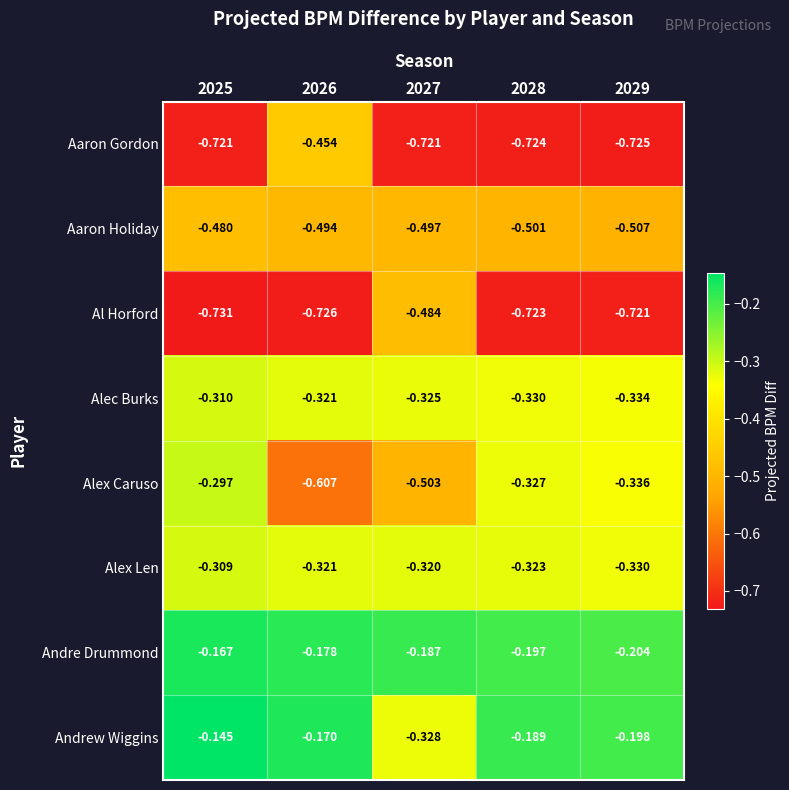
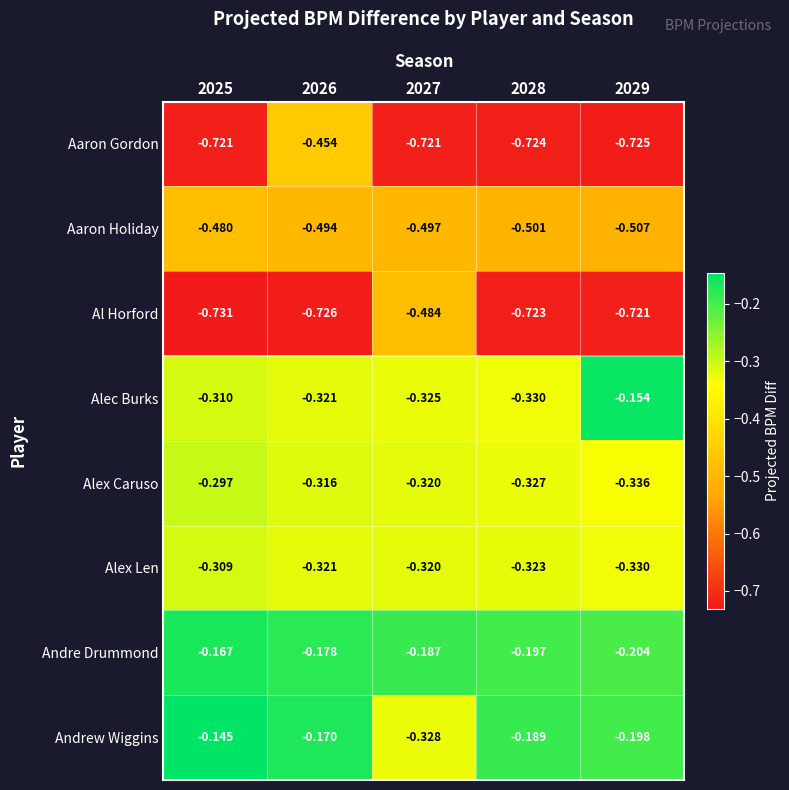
  {
    "Aaron Gordon": {
      "2025": -0.721,
      "2026": -0.454,
      "2027": -0.721,
      "2028": -0.724,
      "2029": -0.725
    },
    "Aaron Holiday": {
      "2025": -0.480,
      "2026": -0.494,
      "2027": -0.497,
      "2028": -0.501,
      "2029": -0.507
    },
    "Al Horford": {
      "2025": -0.731,
      "2026": -0.726,
      "2027": -0.484,
      "2028": -0.723,
      "2029": -0.721
    },
    "Alec Burks": {
      "2025": -0.310,
      "2026": -0.321,
      "2027": -0.325,
      "2028": -0.330,
-     "2029": -0.334
+     "2029": -0.154
    },
    "Alex Caruso": {
      "2025": -0.297,
-     "2026": -0.607,
-     "2027": -0.503,
+     "2026": -0.316,
+     "2027": -0.320,
      "2028": -0.327,
      "2029": -0.336
    },
    "Alex Len": {
      "2025": -0.309,
      "2026": -0.321,
      "2027": -0.320,
      "2028": -0.323,
      "2029": -0.330
    },
    "Andre Drummond": {
      "2025": -0.167,
      "2026": -0.178,
      "2027": -0.187,
      "2028": -0.197,
      "2029": -0.204
    },
    "Andrew Wiggins": {
      "2025": -0.145,
      "2026": -0.170,
      "2027": -0.328,
      "2028": -0.189,
      "2029": -0.198
    }
  }
